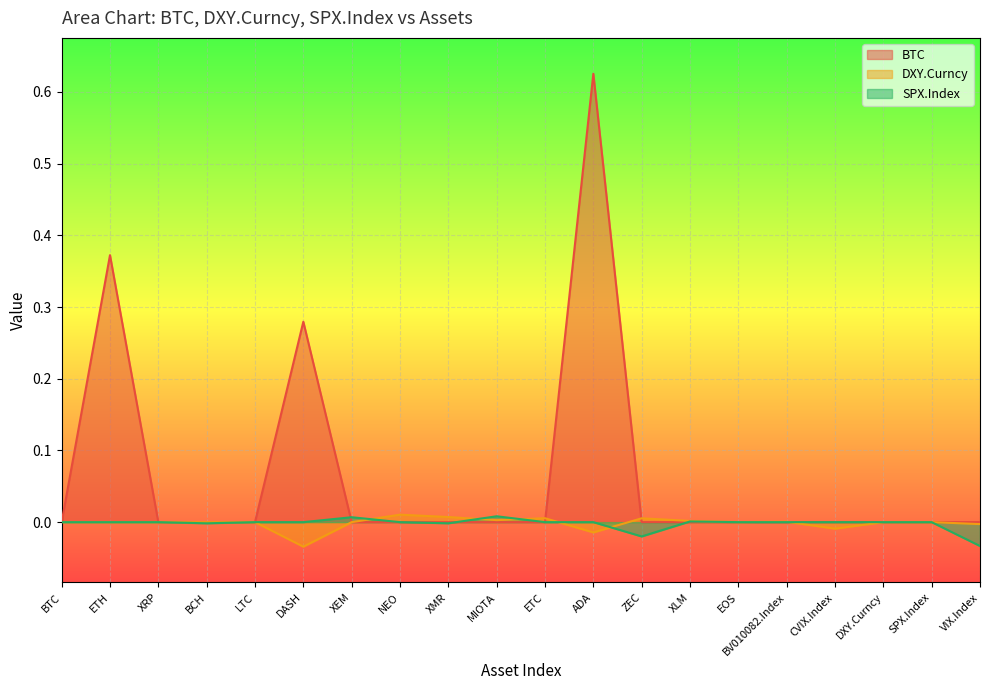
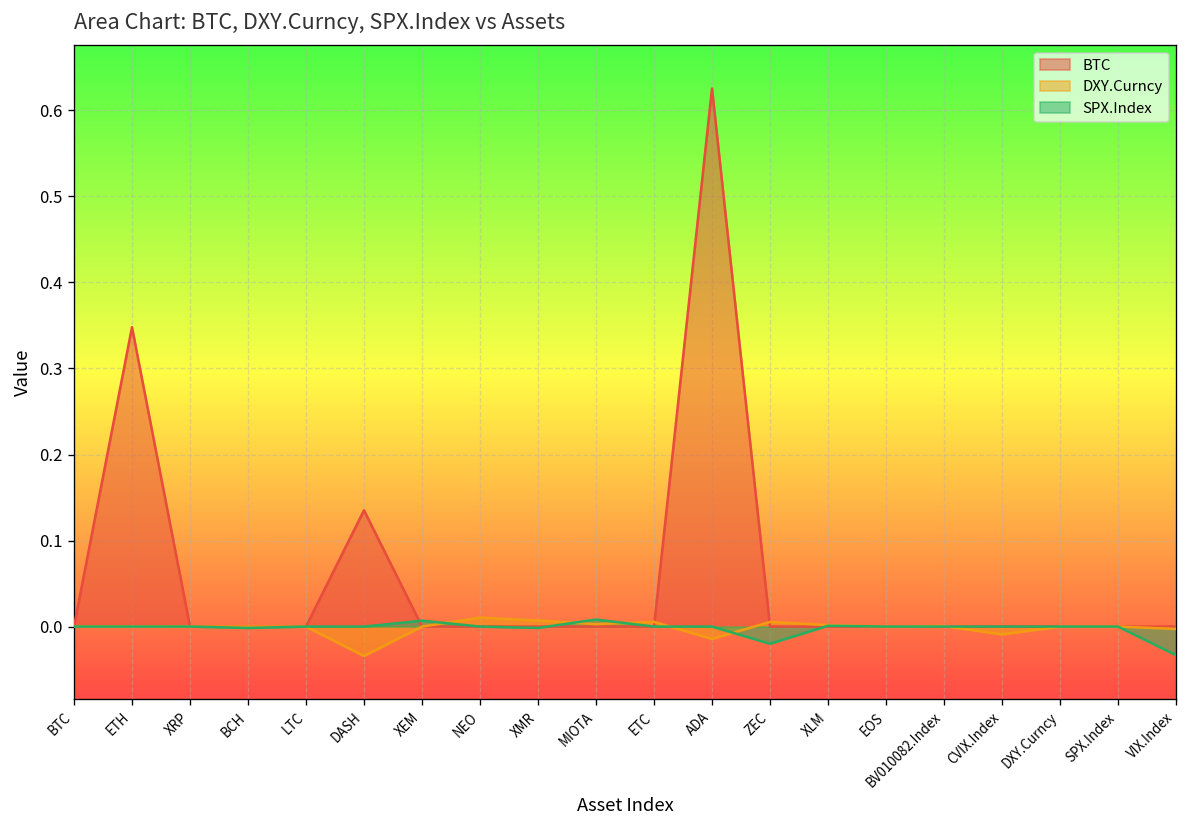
  {
    "BTC": {
-     "ETH": 0.37,
-     "DASH": 0.28,
+     "ETH": 0.35,
+     "DASH": 0.14,
      "ADA": 0.63
    }
  }
